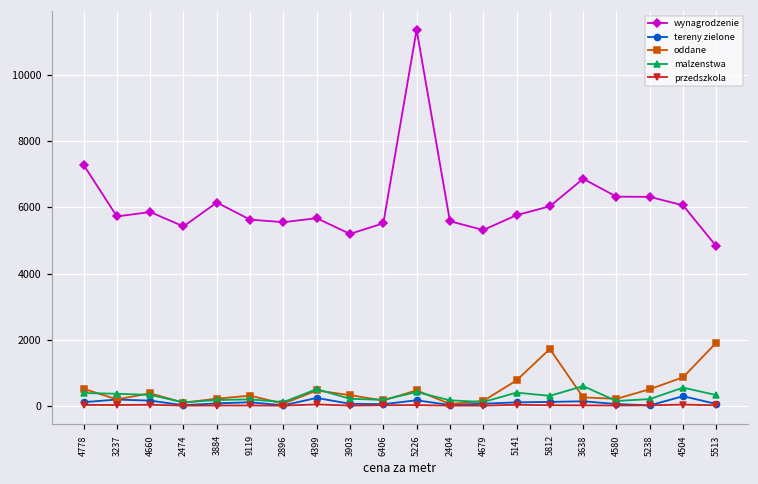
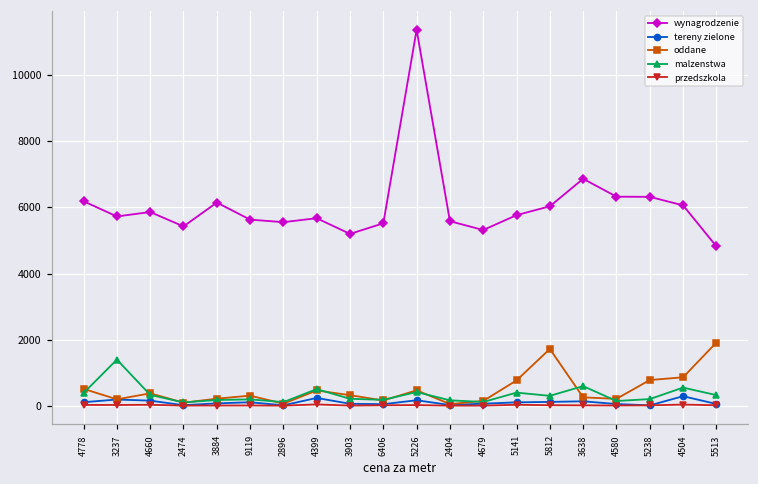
  {
    "wynagrodzenie": {
-     "4778": 7300,
+     "4778": 6200,
      "3237": 5700,
      "4660": 5900,
      "2474": 5400,
      "3884": 6100,
      "9119": 5600,
      "2896": 5600,
      "4399": 5700,
      "3903": 5200,
      "6406": 5500,
      "5226": 11400,
      "2404": 5600,
      "4679": 5300,
      "5141": 5800,
      "5812": 6000,
      "3638": 6900,
      "4580": 6300,
      "5238": 6300,
      "4504": 6100,
      "5513": 4800
    },
    "tereny zielone": {
      "4660": 200,
      "9119": 100,
      "4399": 200,
      "5226": 200,
      "5812": 100,
      "3638": 100,
      "4504": 300
    },
    "oddane": {
      "4778": 500,
      "9119": 300,
      "3903": 300,
      "5141": 800,
      "5812": 1700,
      "3638": 300,
-     "5238": 500,
+     "5238": 800,
      "4504": 900,
      "5513": 1900
    },
    "malzenstwa": {
      "4778": 400,
-     "3237": 400,
+     "3237": 1400,
      "9119": 200,
      "3903": 200,
      "2404": 200,
      "5141": 400,
      "5812": 300,
      "3638": 600,
      "5238": 200,
      "4504": 600,
      "5513": 300
    },
    "przedszkola": {
      "3237": 0,
      "4660": 0,
      "9119": 0,
      "4399": 0,
      "5226": 0,
      "5812": 0,
      "3638": 0,
      "4504": 0
    }
  }
